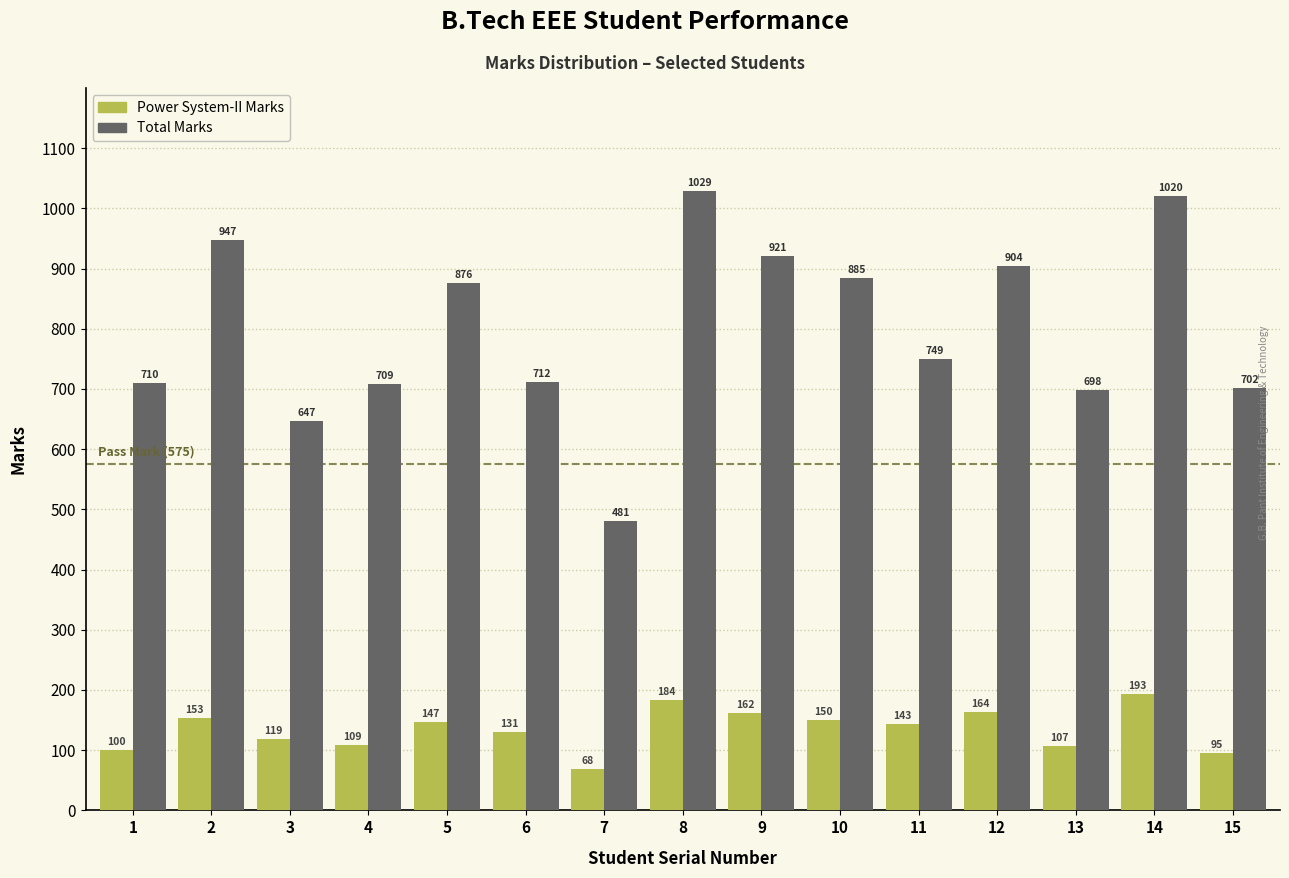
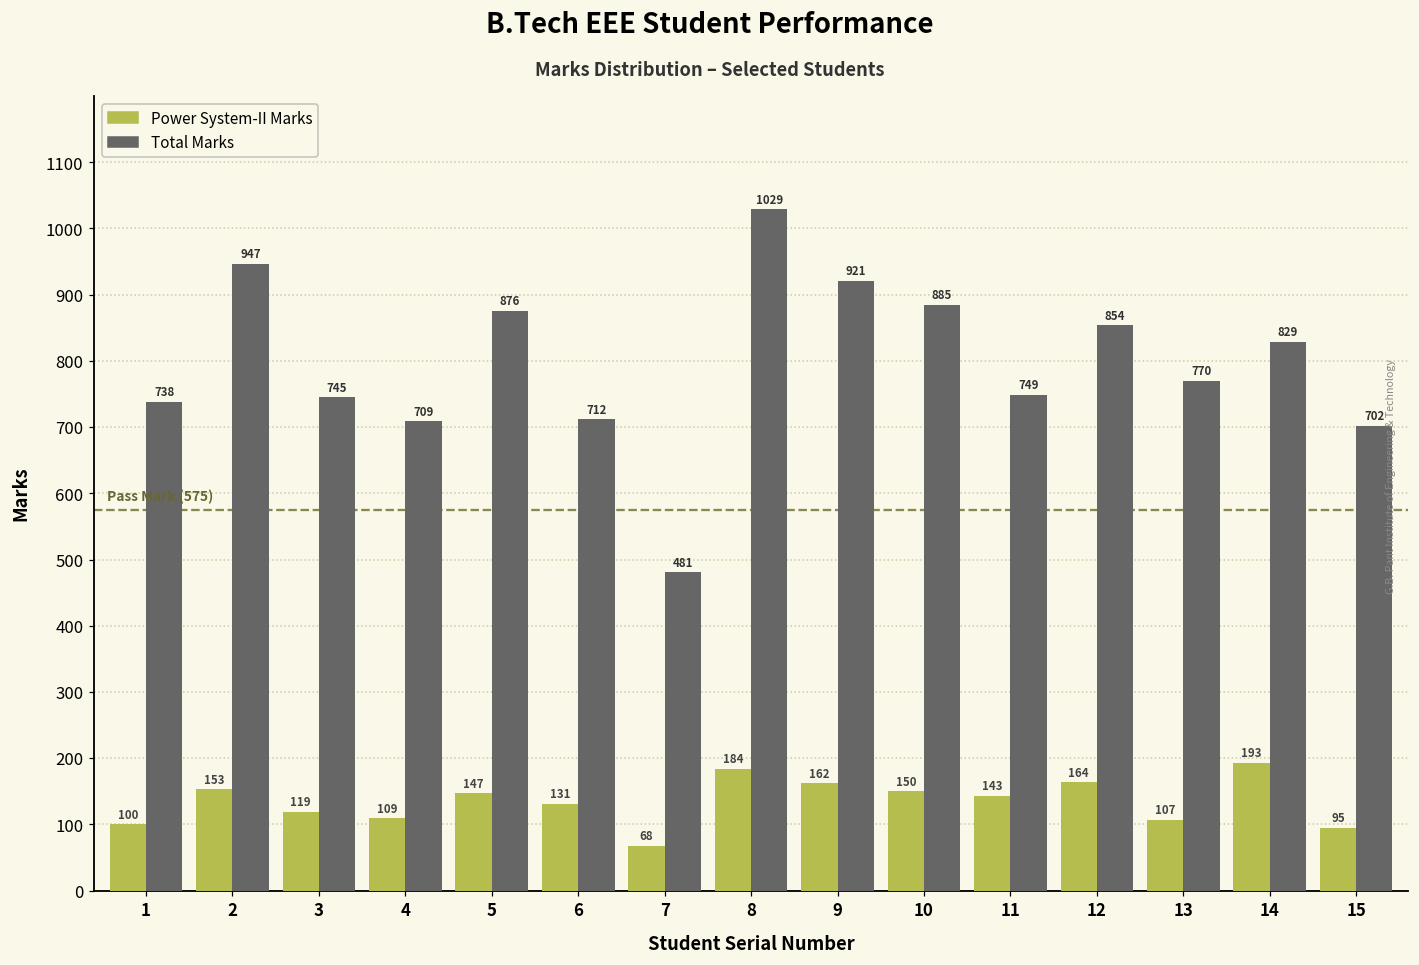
  {
    "Total Marks": {
-     "1": 710,
+     "1": 738,
      "2": 947,
-     "3": 647,
+     "3": 745,
      "4": 709,
      "5": 876,
      "6": 712,
      "7": 481,
      "8": 1029,
      "9": 921,
      "10": 885,
      "11": 749,
-     "12": 904,
-     "13": 698,
-     "14": 1020,
+     "12": 854,
+     "13": 770,
+     "14": 829,
      "15": 702
    }
  }
